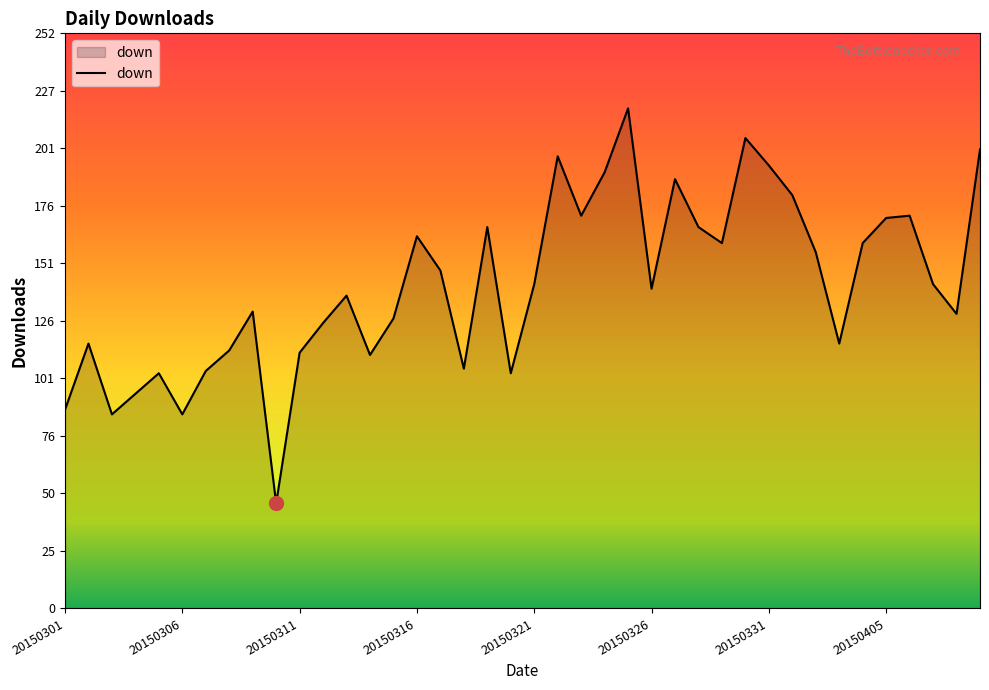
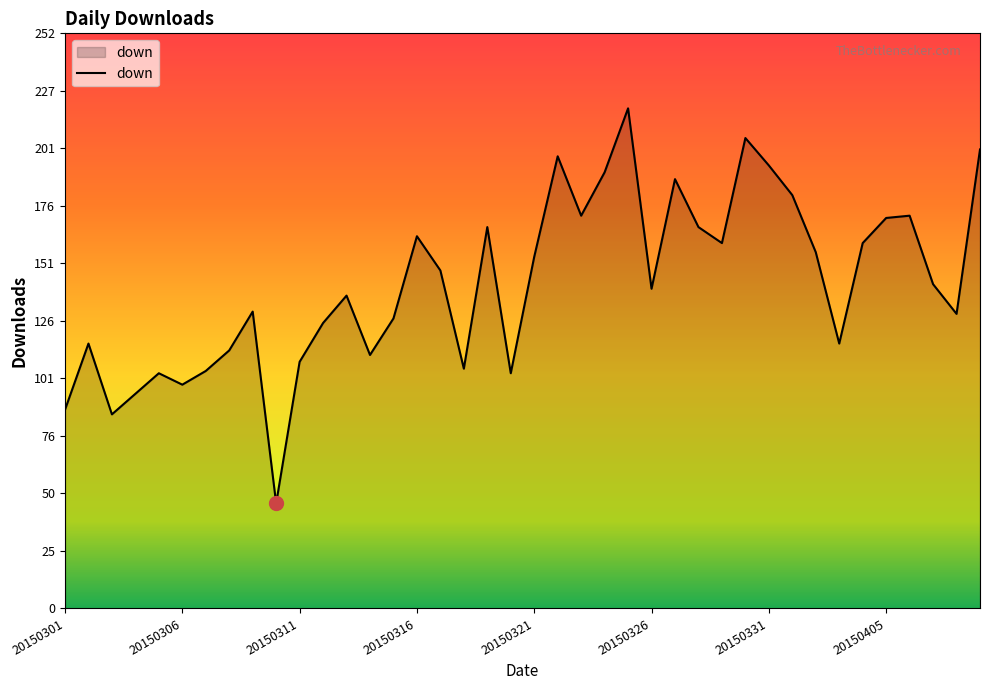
  {
    "down": {
      "20150301": 87,
-     "20150306": 85,
-     "20150311": 112,
+     "20150306": 98,
+     "20150311": 108,
      "20150316": 163,
-     "20150321": 142,
+     "20150321": 154,
      "20150326": 140,
      "20150331": 194,
      "20150405": 171
    }
  }
